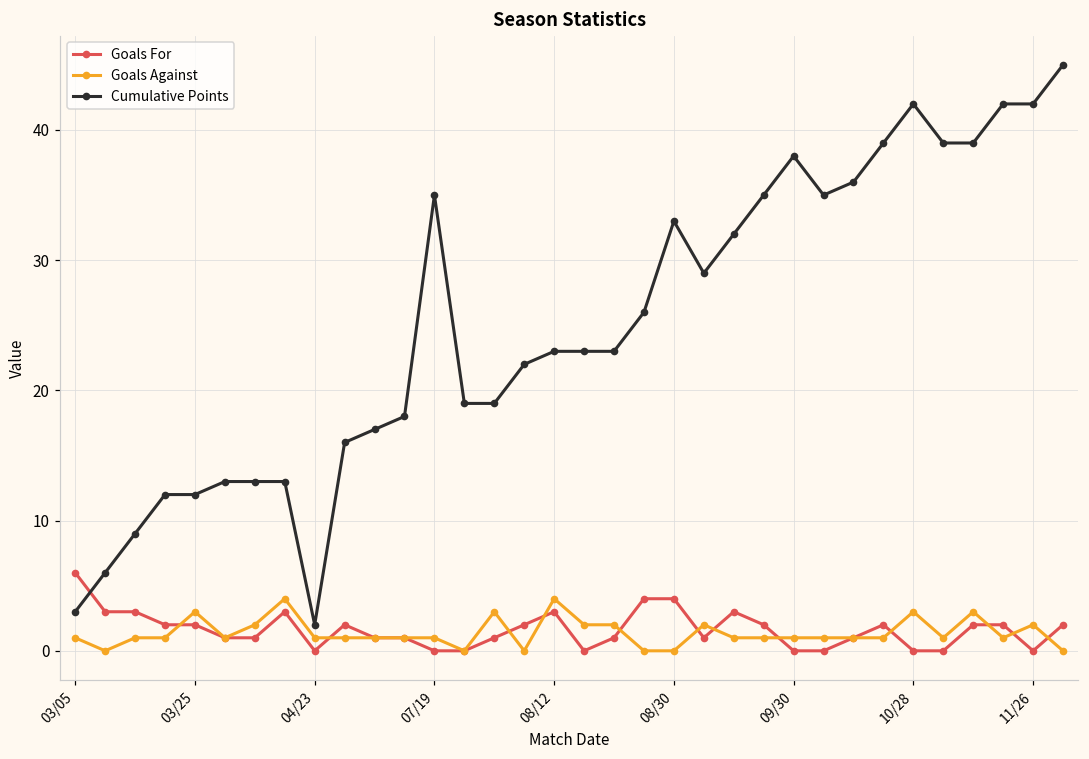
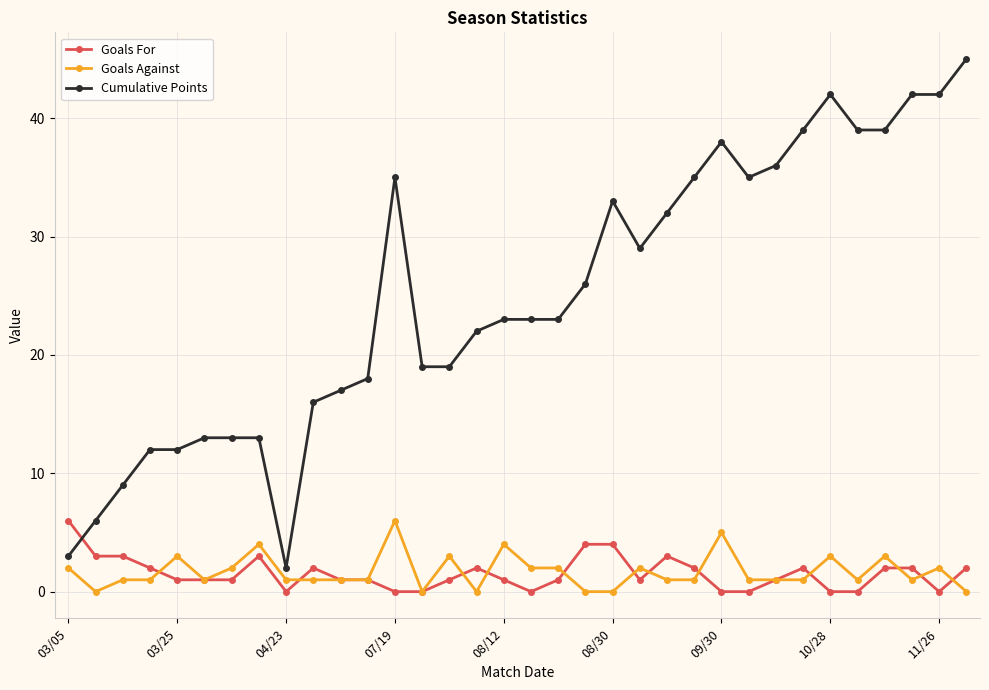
  {
    "Goals For": {
      "03/05": 6,
-     "03/25": 2,
+     "03/25": 1,
      "04/23": 0,
      "07/19": 0,
-     "08/12": 3,
+     "08/12": 1,
      "08/30": 4,
      "09/30": 0,
      "10/28": 0,
      "11/26": 0
    },
    "Goals Against": {
-     "03/05": 1,
+     "03/05": 2,
      "03/25": 3,
      "04/23": 1,
-     "07/19": 1,
+     "07/19": 6,
      "08/12": 4,
      "08/30": 0,
-     "09/30": 1,
+     "09/30": 5,
      "10/28": 3,
      "11/26": 2
    },
    "Cumulative Points": {
      "03/05": 3,
      "03/25": 12,
      "04/23": 2,
      "07/19": 35,
      "08/12": 23,
      "08/30": 33,
      "09/30": 38,
      "10/28": 42,
      "11/26": 42
    }
  }
